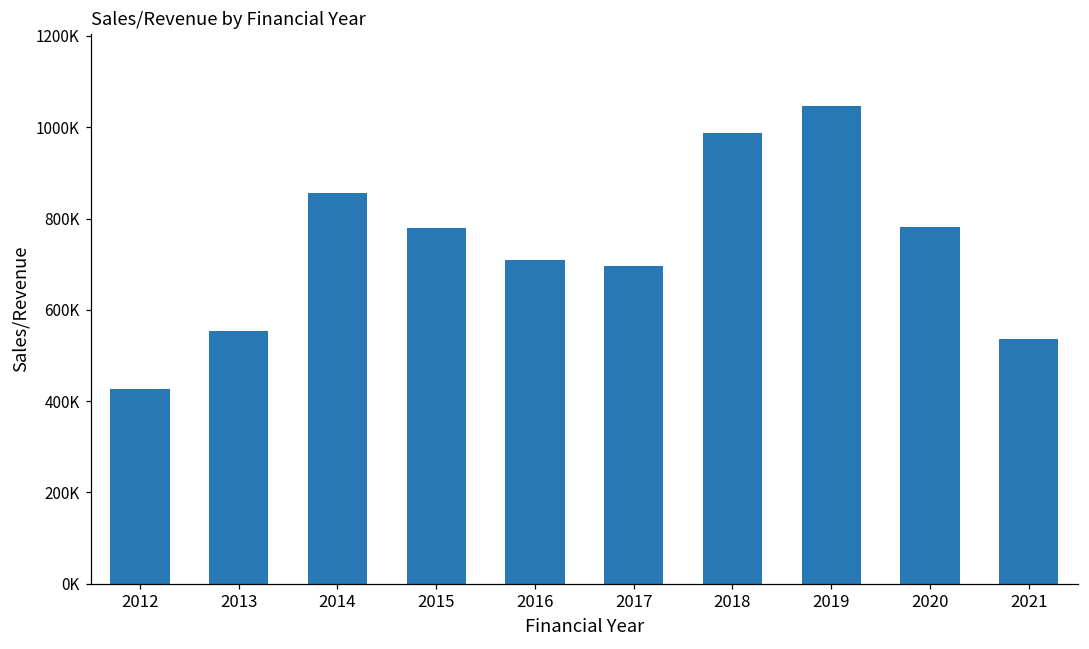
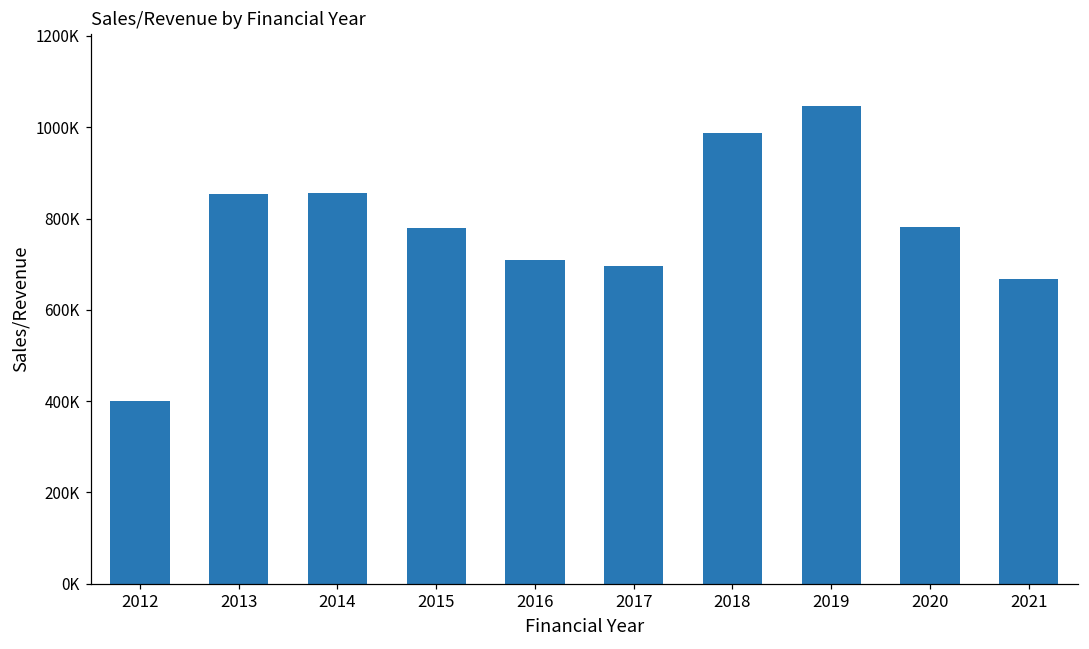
  {
-   "2012": 430000,
-   "2013": 550000,
+   "2012": 400000,
+   "2013": 850000,
    "2014": 860000,
    "2015": 780000,
    "2016": 710000,
    "2017": 690000,
    "2018": 990000,
    "2019": 1050000,
    "2020": 780000,
-   "2021": 540000
+   "2021": 670000
  }
